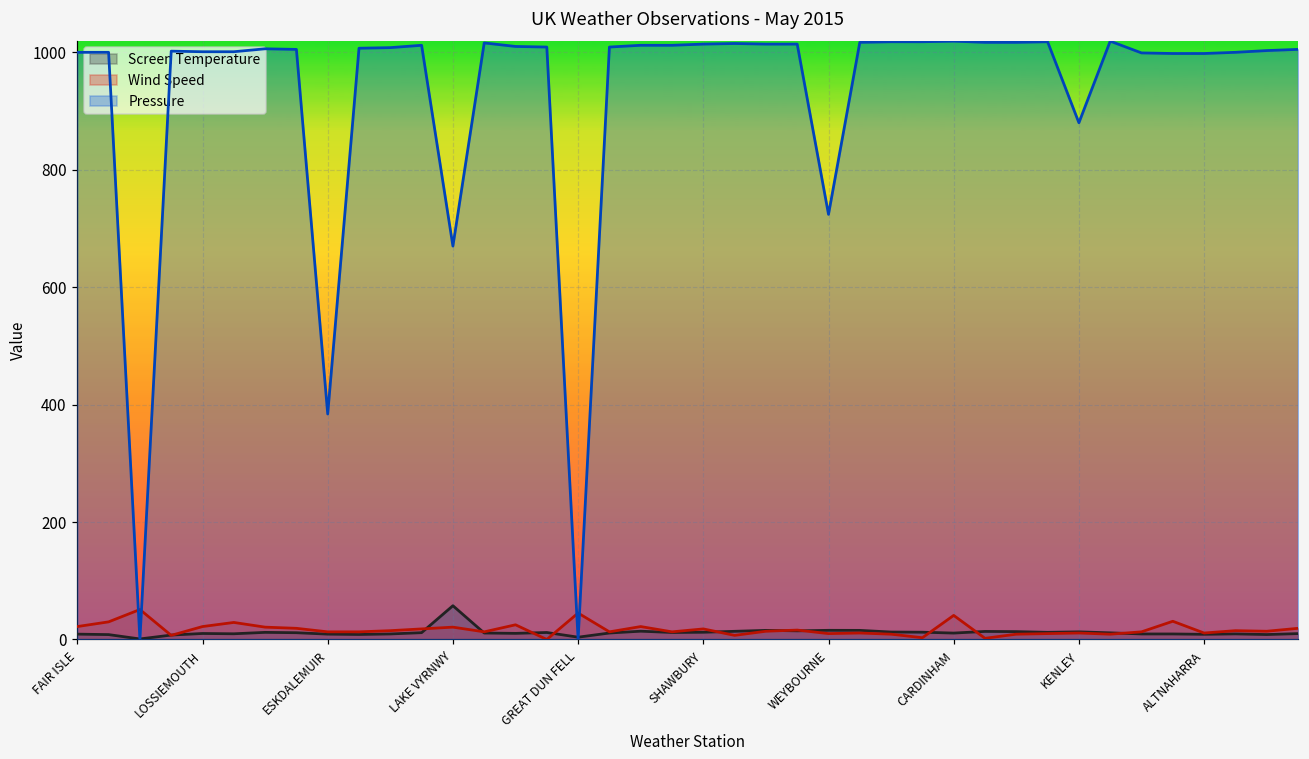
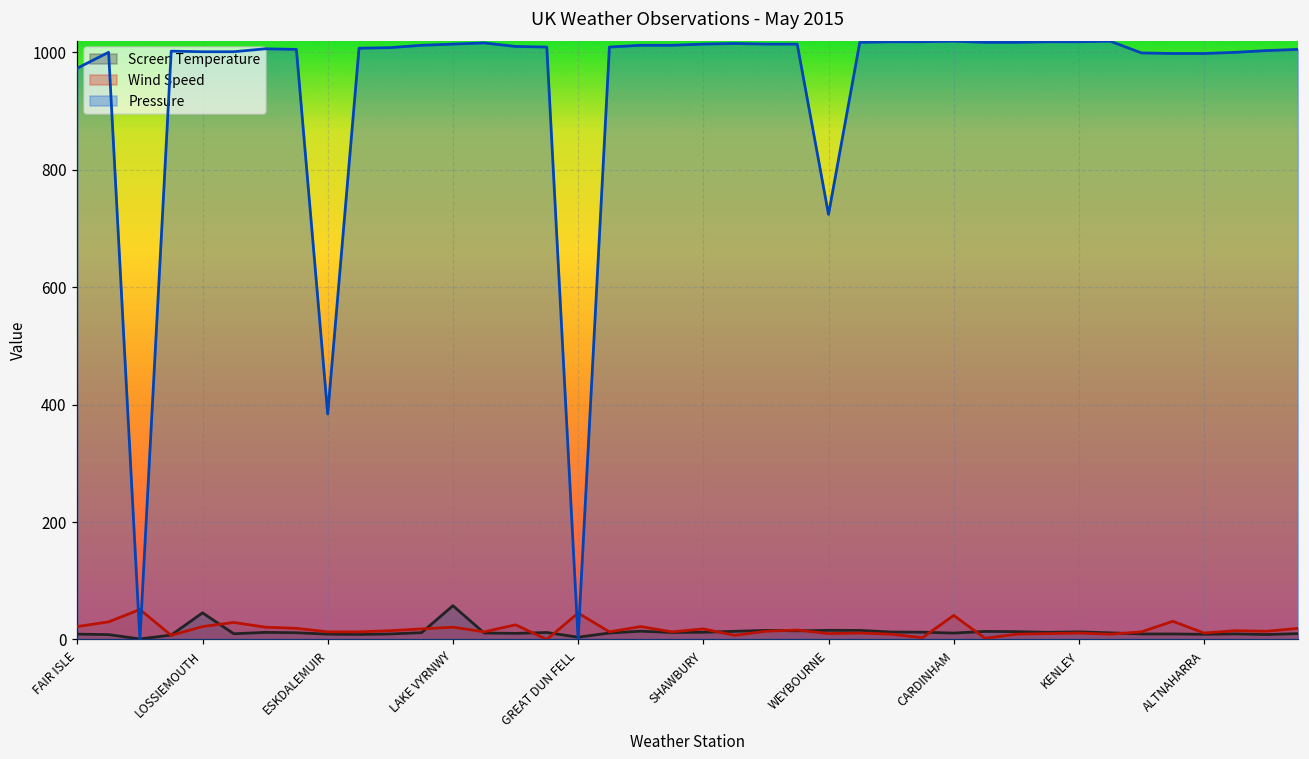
  {
    "Screen Temperature": {
      "FAIR ISLE": 10,
-     "LOSSIEMOUTH": 10,
+     "LOSSIEMOUTH": 50,
      "LAKE VYRNWY": 60,
      "SHAWBURY": 10,
      "WEYBOURNE": 20,
      "CARDINHAM": 10
    },
    "Wind Speed": {
      "FAIR ISLE": 20,
      "LOSSIEMOUTH": 20,
      "LAKE VYRNWY": 20,
      "GREAT DUN FELL": 50,
      "SHAWBURY": 20,
      "WEYBOURNE": 10,
      "CARDINHAM": 40
    },
    "Pressure": {
-     "FAIR ISLE": 1000,
+     "FAIR ISLE": 970,
      "ESKDALEMUIR": 380,
-     "LAKE VYRNWY": 670,
+     "LAKE VYRNWY": 1010,
      "SHAWBURY": 1010,
      "WEYBOURNE": 720,
      "CARDINHAM": 1020,
-     "KENLEY": 880,
+     "KENLEY": 1020,
      "ALTNAHARRA": 1000
    }
  }
